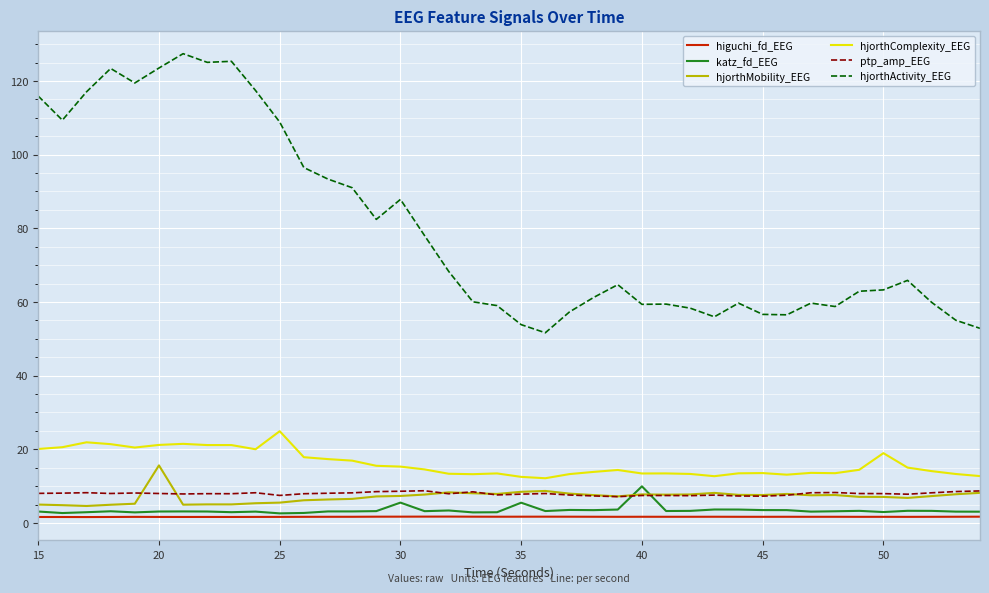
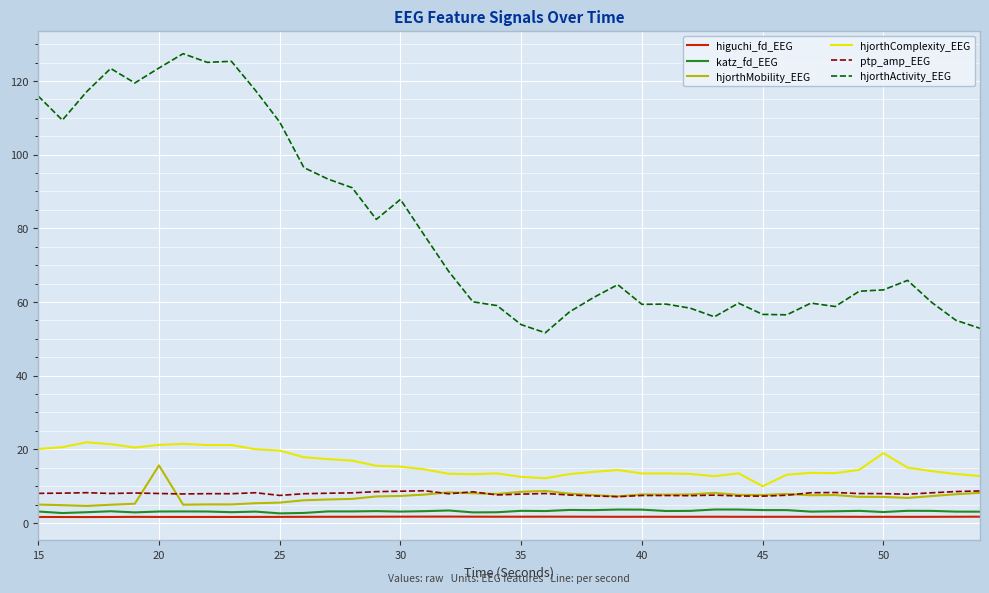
  {
    "higuchi_fd_EEG": {
      "15": 2,
      "20": 2,
      "25": 2,
      "30": 2,
      "35": 2,
      "40": 2,
      "45": 2,
      "50": 2
    },
    "katz_fd_EEG": {
      "15": 3,
      "20": 3,
      "25": 3,
-     "30": 6,
-     "35": 5,
-     "40": 10,
+     "30": 3,
+     "35": 3,
+     "40": 4,
      "45": 3,
      "50": 3
    },
    "hjorthMobility_EEG": {
      "15": 5,
      "20": 16,
      "25": 6,
      "30": 7,
      "50": 7
    },
    "hjorthComplexity_EEG": {
      "15": 20,
      "20": 21,
-     "25": 25,
+     "25": 20,
      "30": 15,
      "35": 13,
      "40": 13,
-     "45": 14,
+     "45": 10,
      "50": 19
    },
    "ptp_amp_EEG": {
      "15": 8,
      "20": 8,
      "25": 7,
      "30": 9,
      "50": 8
    },
    "hjorthActivity_EEG": {
      "15": 116,
      "20": 124,
      "25": 109,
      "30": 88,
      "35": 54,
      "40": 59,
      "45": 57,
      "50": 63
    }
  }
